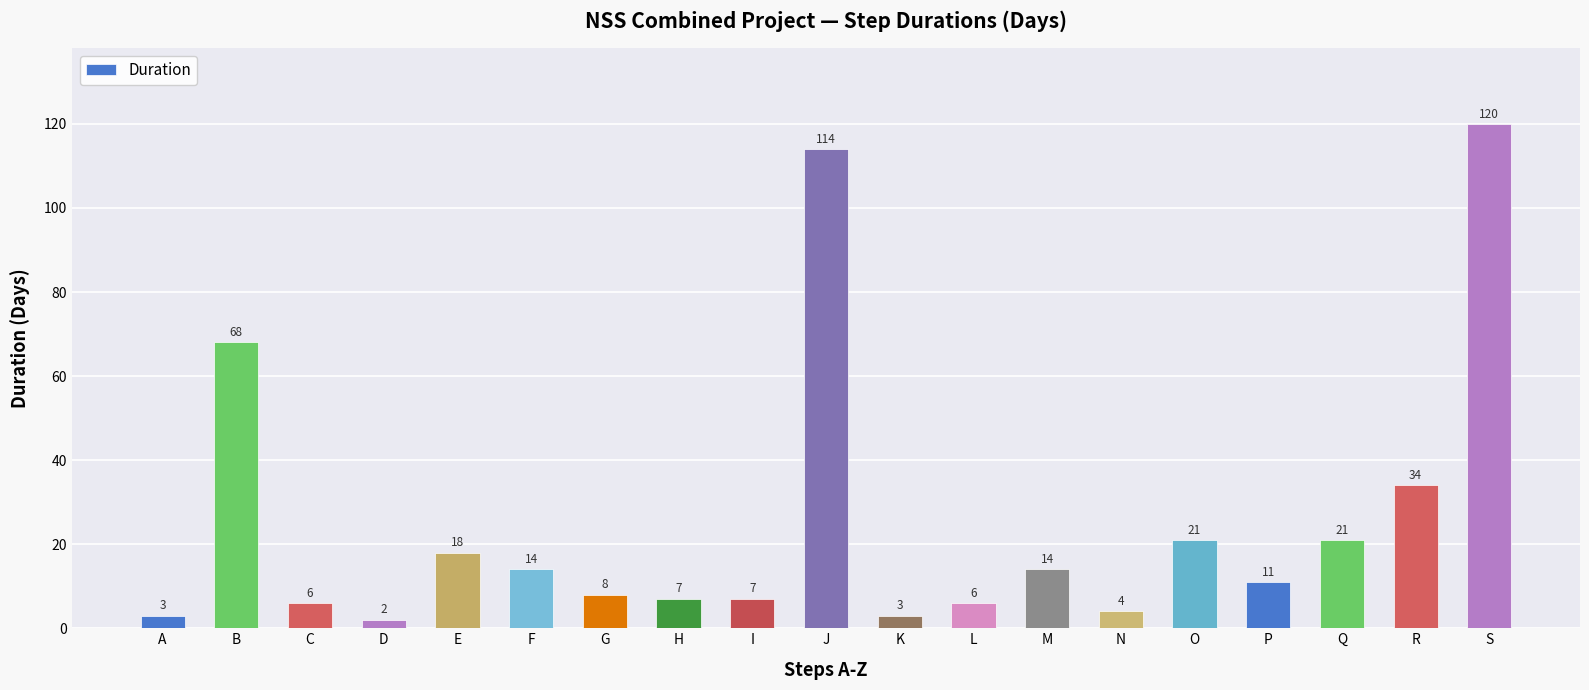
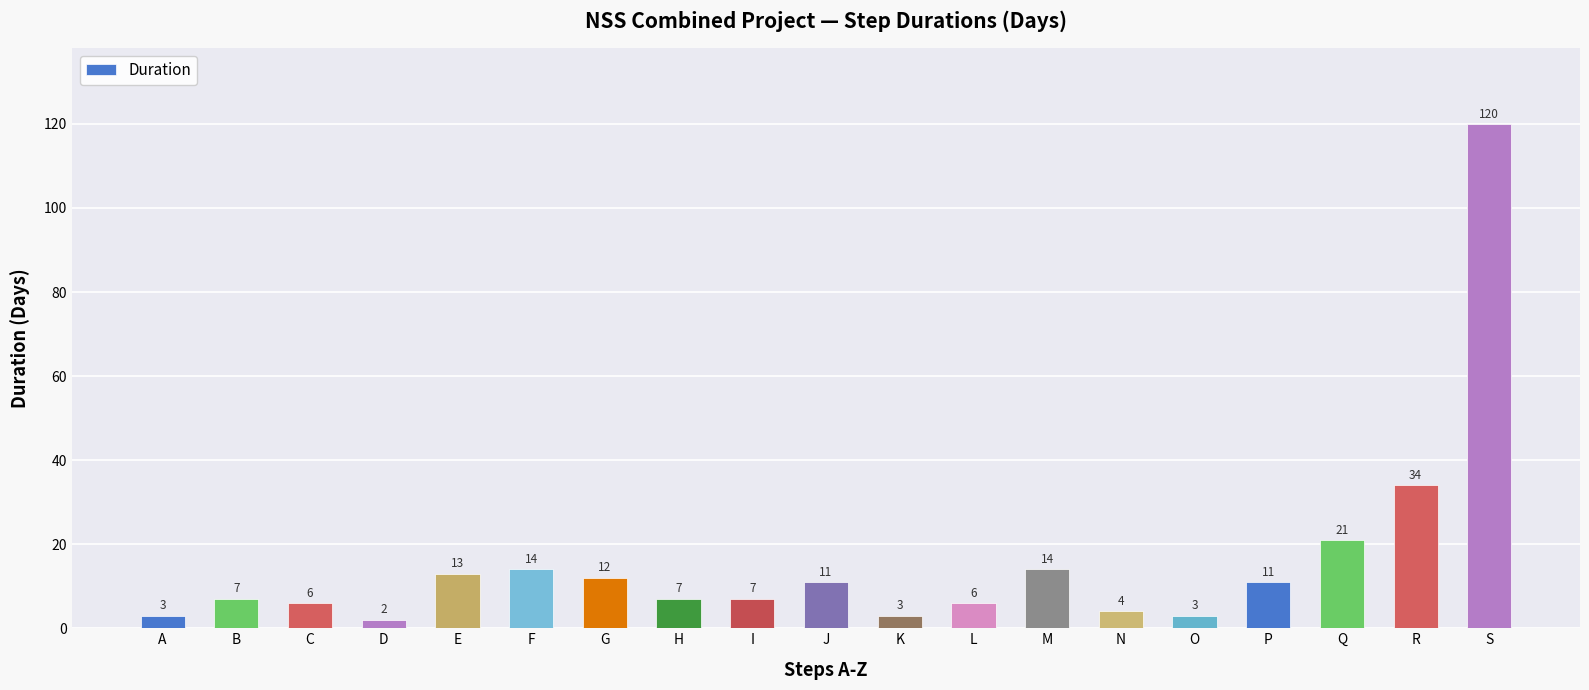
  {
    "A": 3,
-   "B": 68,
+   "B": 7,
    "C": 6,
    "D": 2,
-   "E": 18,
+   "E": 13,
    "F": 14,
-   "G": 8,
+   "G": 12,
    "H": 7,
    "I": 7,
-   "J": 114,
+   "J": 11,
    "K": 3,
    "L": 6,
    "M": 14,
    "N": 4,
-   "O": 21,
+   "O": 3,
    "P": 11,
    "Q": 21,
    "R": 34,
    "S": 120
  }
